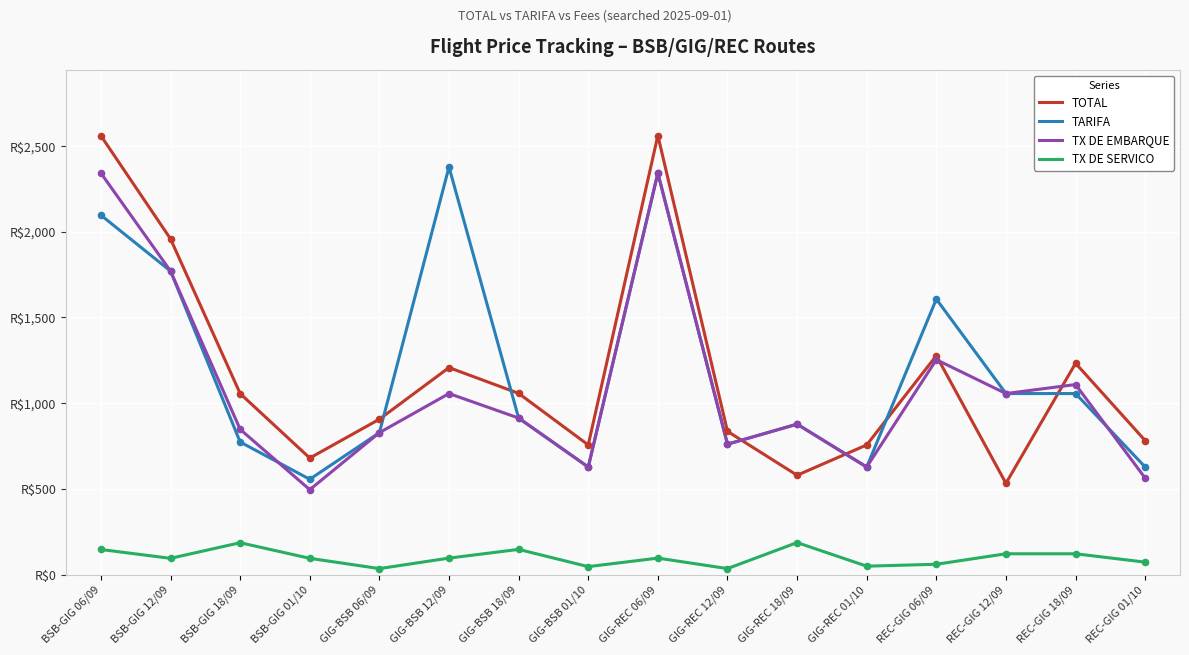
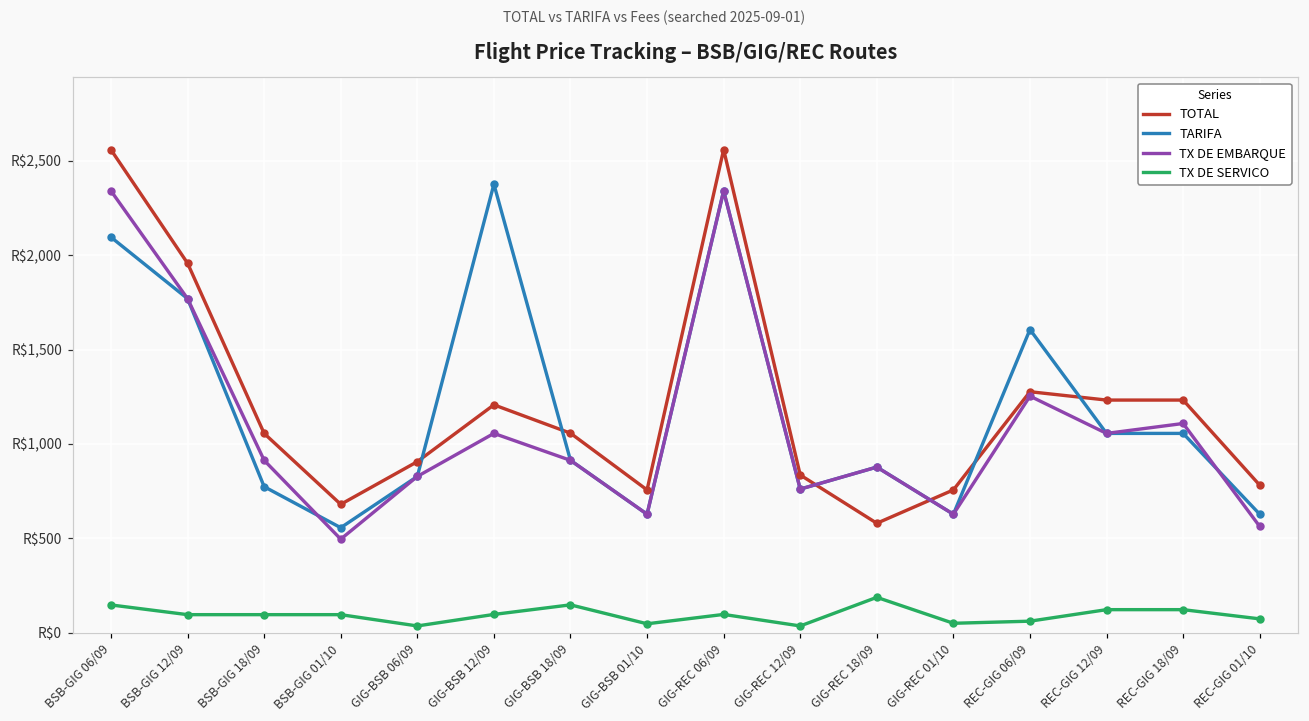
  {
    "TOTAL": {
      "BSB-GIG 06/09": "R$2,560",
      "BSB-GIG 12/09": "R$1,960",
      "BSB-GIG 18/09": "R$1,060",
      "BSB-GIG 01/10": "R$680",
      "GIG-BSB 06/09": "R$910",
      "GIG-BSB 12/09": "R$1,210",
      "GIG-BSB 18/09": "R$1,060",
      "GIG-BSB 01/10": "R$760",
      "GIG-REC 06/09": "R$2,560",
      "GIG-REC 12/09": "R$840",
      "GIG-REC 18/09": "R$580",
      "GIG-REC 01/10": "R$760",
      "REC-GIG 06/09": "R$1,280",
-     "REC-GIG 12/09": "R$530",
+     "REC-GIG 12/09": "R$1,230",
      "REC-GIG 18/09": "R$1,230",
      "REC-GIG 01/10": "R$780"
    },
    "TARIFA": {
      "BSB-GIG 06/09": "R$2,100",
      "BSB-GIG 18/09": "R$770",
      "BSB-GIG 01/10": "R$560",
      "GIG-BSB 12/09": "R$2,380",
      "REC-GIG 06/09": "R$1,610",
      "REC-GIG 18/09": "R$1,060",
      "REC-GIG 01/10": "R$630"
    },
    "TX DE EMBARQUE": {
      "BSB-GIG 06/09": "R$2,340",
-     "BSB-GIG 18/09": "R$850",
+     "BSB-GIG 18/09": "R$910",
      "BSB-GIG 01/10": "R$490",
      "GIG-BSB 12/09": "R$1,060",
      "REC-GIG 06/09": "R$1,250",
      "REC-GIG 18/09": "R$1,110",
      "REC-GIG 01/10": "R$560"
    },
    "TX DE SERVICO": {
      "BSB-GIG 06/09": "R$150",
      "BSB-GIG 12/09": "R$90",
-     "BSB-GIG 18/09": "R$190",
+     "BSB-GIG 18/09": "R$90",
      "BSB-GIG 01/10": "R$90",
      "GIG-BSB 06/09": "R$30",
      "GIG-BSB 12/09": "R$100",
      "GIG-BSB 18/09": "R$150",
      "GIG-BSB 01/10": "R$50",
      "GIG-REC 06/09": "R$100",
      "GIG-REC 12/09": "R$30",
      "GIG-REC 18/09": "R$190",
      "GIG-REC 01/10": "R$50",
      "REC-GIG 06/09": "R$60",
      "REC-GIG 12/09": "R$120",
      "REC-GIG 18/09": "R$120",
      "REC-GIG 01/10": "R$70"
    }
  }
